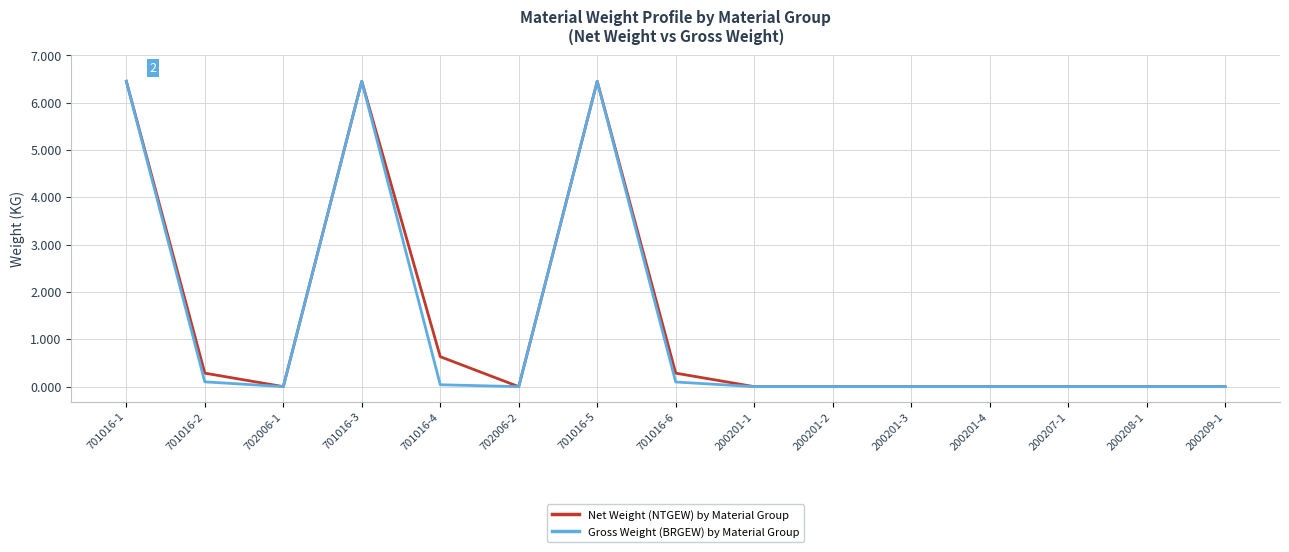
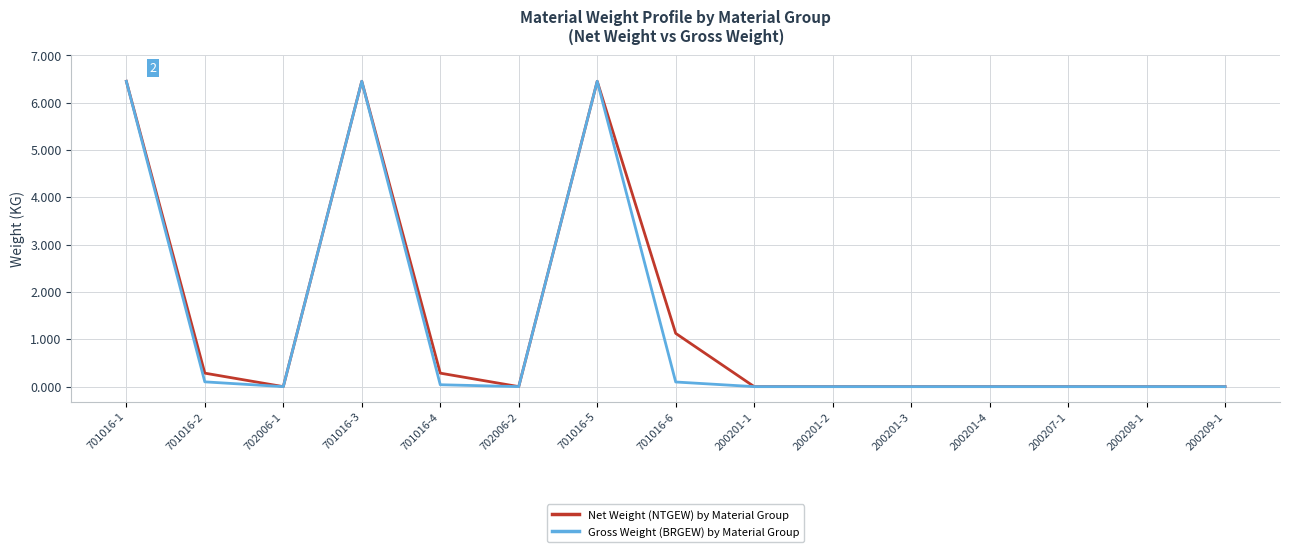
  {
    "Net Weight (NTGEW) by Material Group": {
      "701016-2": 0.3,
-     "701016-4": 0.6,
-     "701016-6": 0.3
+     "701016-4": 0.3,
+     "701016-6": 1.1
    },
    "Gross Weight (BRGEW) by Material Group": {
      "701016-2": 0.1,
      "701016-4": 0.0,
      "701016-6": 0.1
    }
  }
